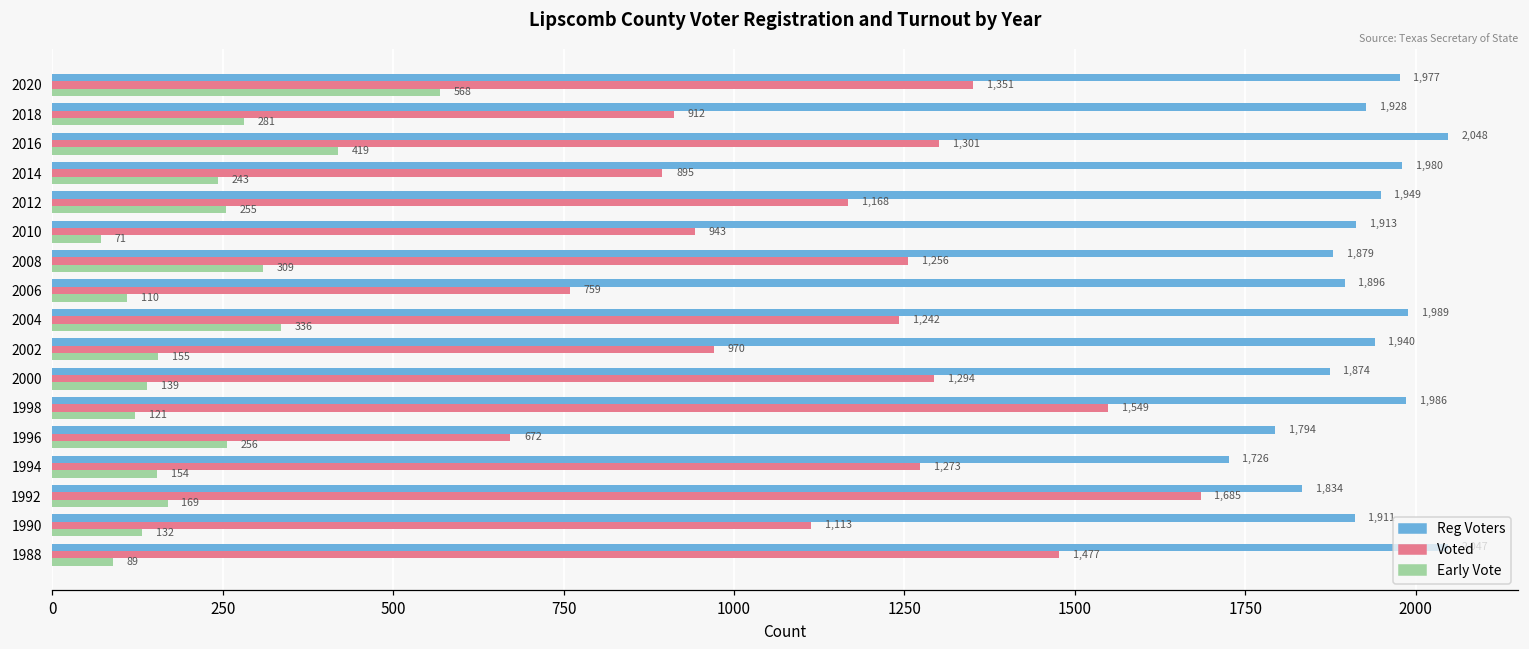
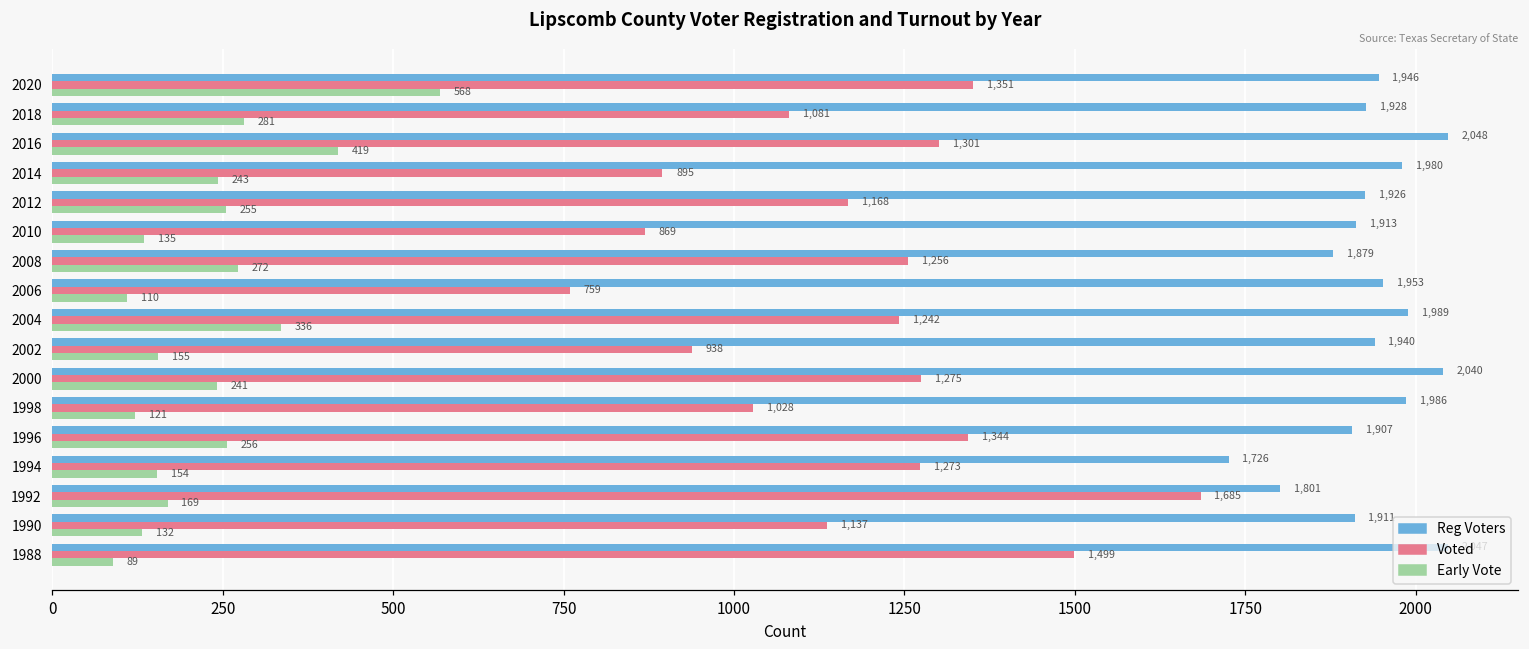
  {
    "Reg Voters": {
-     "2020": "1,977",
+     "2020": "1,946",
      "2018": "1,928",
      "2016": "2,048",
      "2014": "1,980",
-     "2012": "1,949",
+     "2012": "1,926",
      "2010": "1,913",
      "2008": "1,879",
-     "2006": "1,896",
+     "2006": "1,953",
      "2004": "1,989",
      "2002": "1,940",
-     "2000": "1,874",
+     "2000": "2,040",
      "1998": "1,986",
-     "1996": "1,794",
+     "1996": "1,907",
      "1994": "1,726",
-     "1992": "1,834"
+     "1992": "1,801"
    },
    "Voted": {
      "2020": "1,351",
-     "2018": "912",
+     "2018": "1,081",
      "2016": "1,301",
      "2014": "895",
      "2012": "1,168",
-     "2010": "943",
+     "2010": "869",
      "2008": "1,256",
      "2006": "759",
      "2004": "1,242",
-     "2002": "970",
-     "2000": "1,294",
-     "1998": "1,549",
-     "1996": "672",
+     "2002": "938",
+     "2000": "1,275",
+     "1998": "1,028",
+     "1996": "1,344",
      "1994": "1,273",
      "1992": "1,685",
-     "1990": "1,113",
-     "1988": "1,477"
+     "1990": "1,137",
+     "1988": "1,499"
    },
    "Early Vote": {
      "2020": "568",
      "2018": "281",
      "2016": "419",
      "2014": "243",
      "2012": "255",
-     "2010": "71",
-     "2008": "309",
+     "2010": "135",
+     "2008": "272",
      "2006": "110",
      "2004": "336",
      "2002": "155",
-     "2000": "139",
+     "2000": "241",
      "1998": "121",
      "1996": "256",
      "1994": "154",
      "1992": "169",
      "1990": "132",
      "1988": "89"
    }
  }
